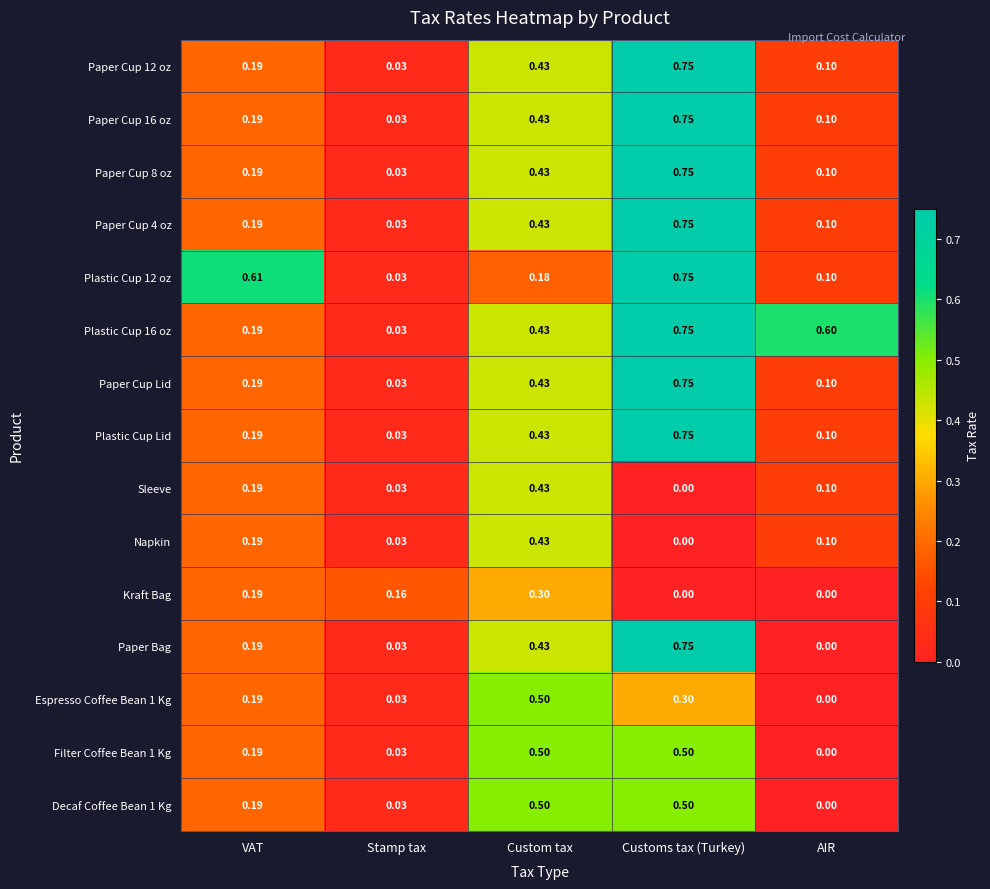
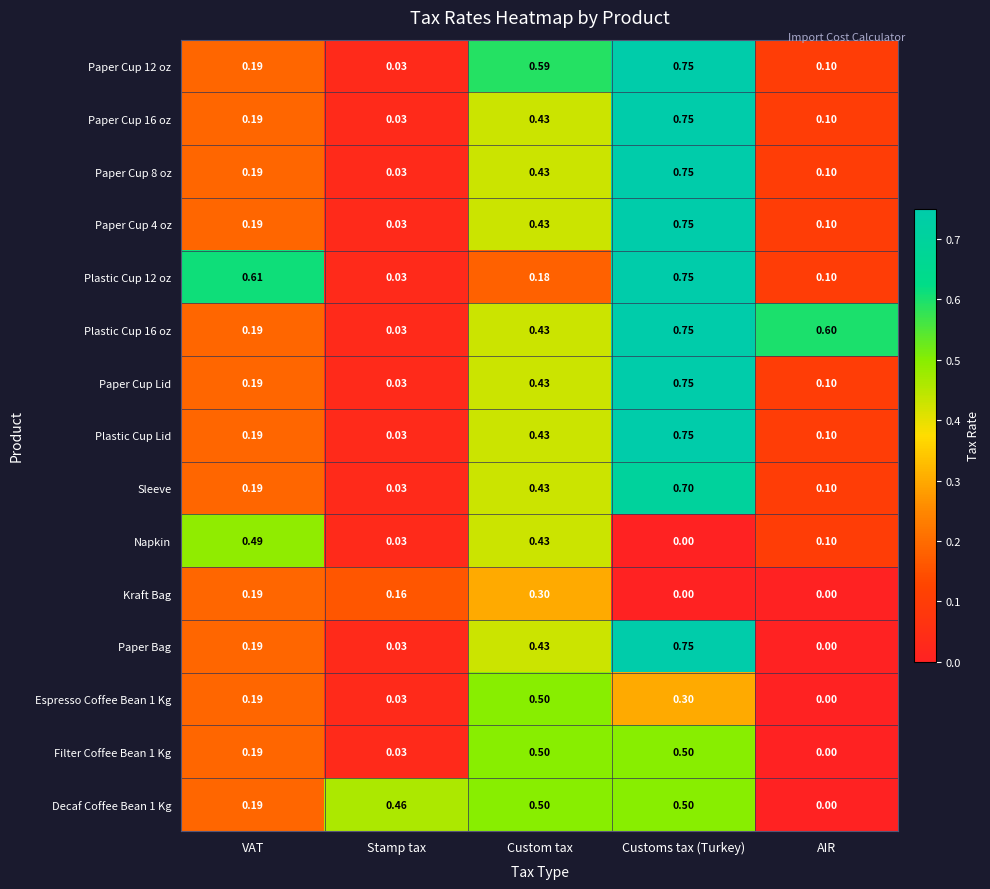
  {
    "Paper Cup 12 oz": {
      "VAT": 0.19,
      "Stamp tax": 0.03,
-     "Custom tax": 0.43,
+     "Custom tax": 0.59,
      "Customs tax (Turkey)": 0.75,
      "AIR": 0.10
    },
    "Paper Cup 16 oz": {
      "VAT": 0.19,
      "Stamp tax": 0.03,
      "Custom tax": 0.43,
      "Customs tax (Turkey)": 0.75,
      "AIR": 0.10
    },
    "Paper Cup 8 oz": {
      "VAT": 0.19,
      "Stamp tax": 0.03,
      "Custom tax": 0.43,
      "Customs tax (Turkey)": 0.75,
      "AIR": 0.10
    },
    "Paper Cup 4 oz": {
      "VAT": 0.19,
      "Stamp tax": 0.03,
      "Custom tax": 0.43,
      "Customs tax (Turkey)": 0.75,
      "AIR": 0.10
    },
    "Plastic Cup 12 oz": {
      "VAT": 0.61,
      "Stamp tax": 0.03,
      "Custom tax": 0.18,
      "Customs tax (Turkey)": 0.75,
      "AIR": 0.10
    },
    "Plastic Cup 16 oz": {
      "VAT": 0.19,
      "Stamp tax": 0.03,
      "Custom tax": 0.43,
      "Customs tax (Turkey)": 0.75,
      "AIR": 0.60
    },
    "Paper Cup Lid": {
      "VAT": 0.19,
      "Stamp tax": 0.03,
      "Custom tax": 0.43,
      "Customs tax (Turkey)": 0.75,
      "AIR": 0.10
    },
    "Plastic Cup Lid": {
      "VAT": 0.19,
      "Stamp tax": 0.03,
      "Custom tax": 0.43,
      "Customs tax (Turkey)": 0.75,
      "AIR": 0.10
    },
    "Sleeve": {
      "VAT": 0.19,
      "Stamp tax": 0.03,
      "Custom tax": 0.43,
-     "Customs tax (Turkey)": 0.00,
+     "Customs tax (Turkey)": 0.70,
      "AIR": 0.10
    },
    "Napkin": {
-     "VAT": 0.19,
+     "VAT": 0.49,
      "Stamp tax": 0.03,
      "Custom tax": 0.43,
      "Customs tax (Turkey)": 0.00,
      "AIR": 0.10
    },
    "Kraft Bag": {
      "VAT": 0.19,
      "Stamp tax": 0.16,
      "Custom tax": 0.30,
      "Customs tax (Turkey)": 0.00,
      "AIR": 0.00
    },
    "Paper Bag": {
      "VAT": 0.19,
      "Stamp tax": 0.03,
      "Custom tax": 0.43,
      "Customs tax (Turkey)": 0.75,
      "AIR": 0.00
    },
    "Espresso Coffee Bean 1 Kg": {
      "VAT": 0.19,
      "Stamp tax": 0.03,
      "Custom tax": 0.50,
      "Customs tax (Turkey)": 0.30,
      "AIR": 0.00
    },
    "Filter Coffee Bean 1 Kg": {
      "VAT": 0.19,
      "Stamp tax": 0.03,
      "Custom tax": 0.50,
      "Customs tax (Turkey)": 0.50,
      "AIR": 0.00
    },
    "Decaf Coffee Bean 1 Kg": {
      "VAT": 0.19,
-     "Stamp tax": 0.03,
+     "Stamp tax": 0.46,
      "Custom tax": 0.50,
      "Customs tax (Turkey)": 0.50,
      "AIR": 0.00
    }
  }
